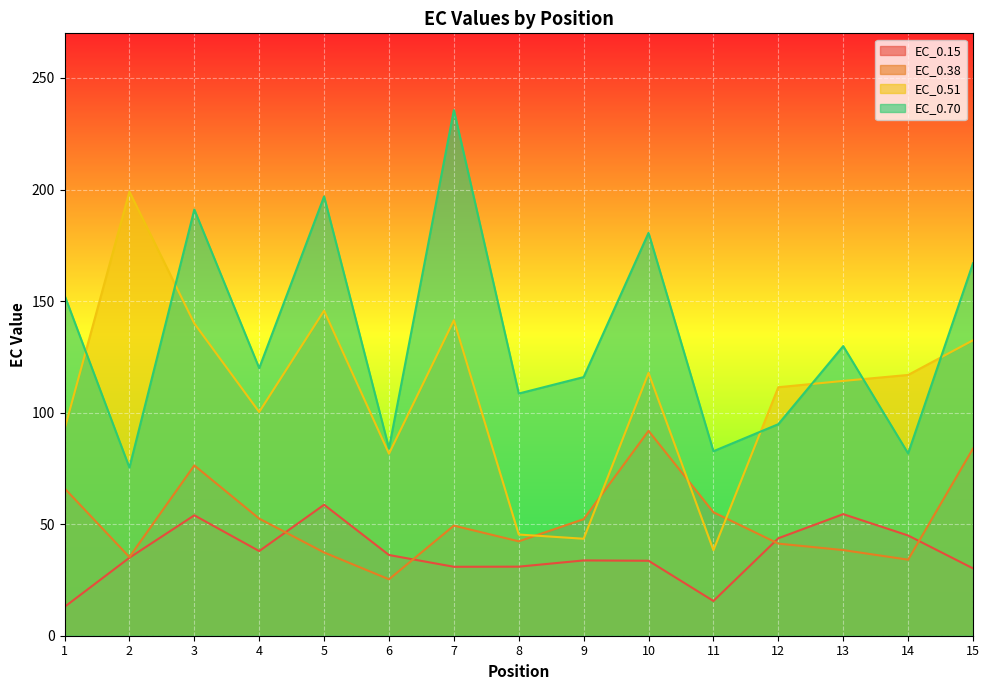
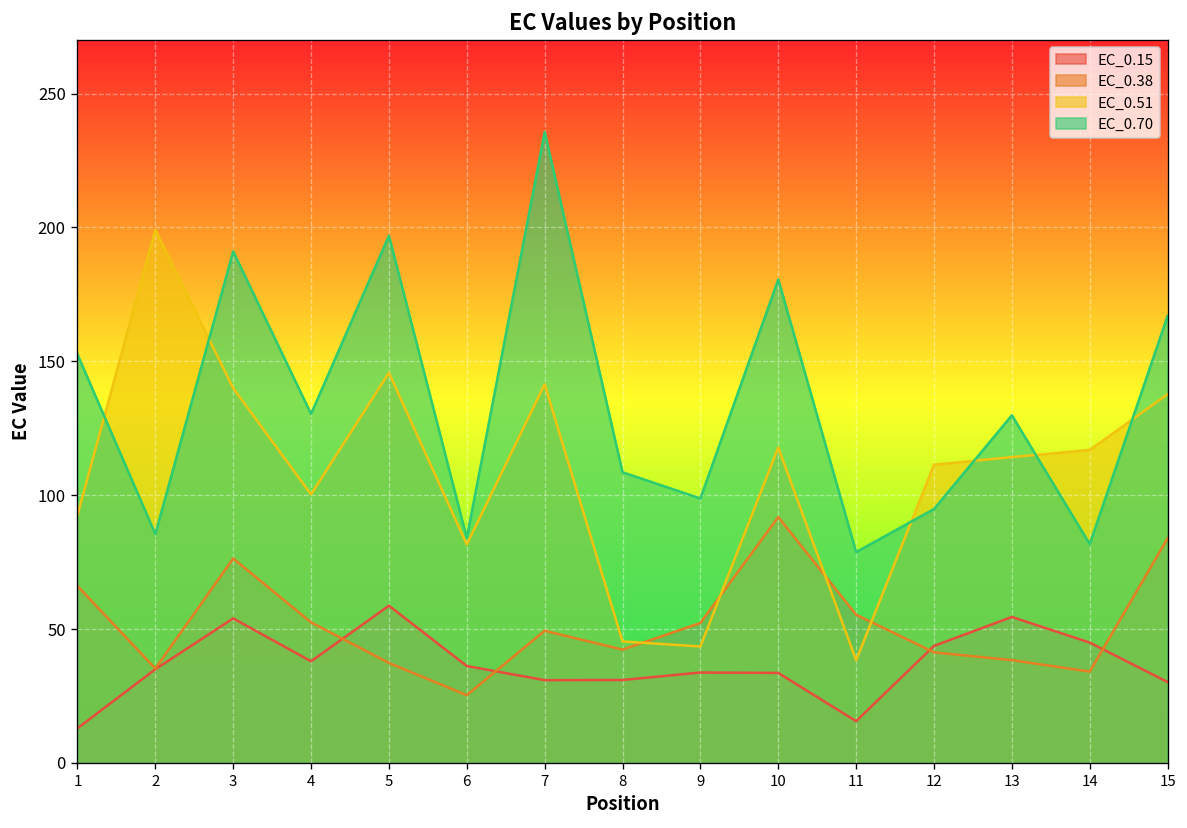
  {
    "EC_0.51": {
      "1": 93,
      "2": 199,
      "3": 140,
      "4": 100,
      "5": 146,
      "6": 82,
      "7": 141,
      "8": 45,
      "9": 43,
      "10": 118,
      "11": 38,
      "12": 111,
      "13": 114,
      "14": 117,
-     "15": 132
+     "15": 138
    },
    "EC_0.70": {
      "1": 153,
-     "2": 75,
+     "2": 85,
      "3": 191,
-     "4": 120,
+     "4": 130,
      "5": 197,
      "6": 84,
      "7": 236,
      "8": 109,
-     "9": 116,
+     "9": 99,
      "10": 181,
-     "11": 83,
+     "11": 79,
      "12": 95,
      "13": 130,
      "14": 82,
      "15": 167
    }
  }
